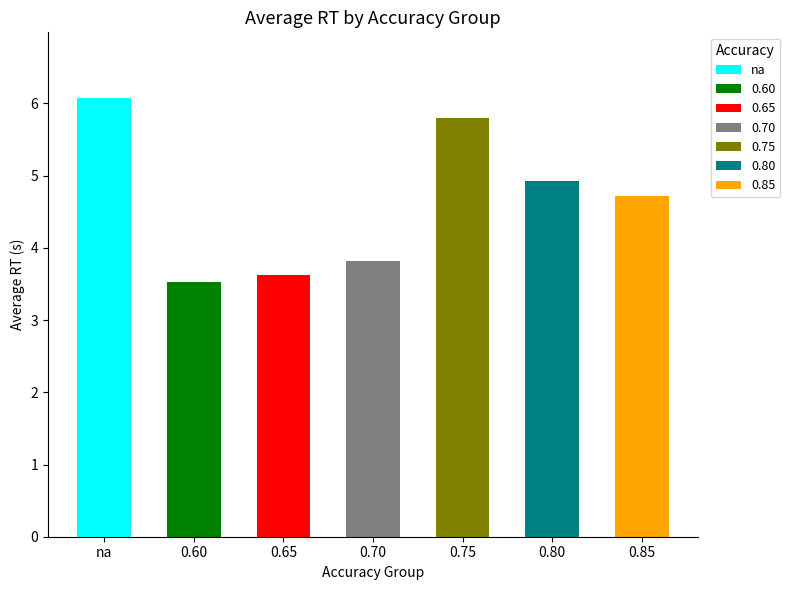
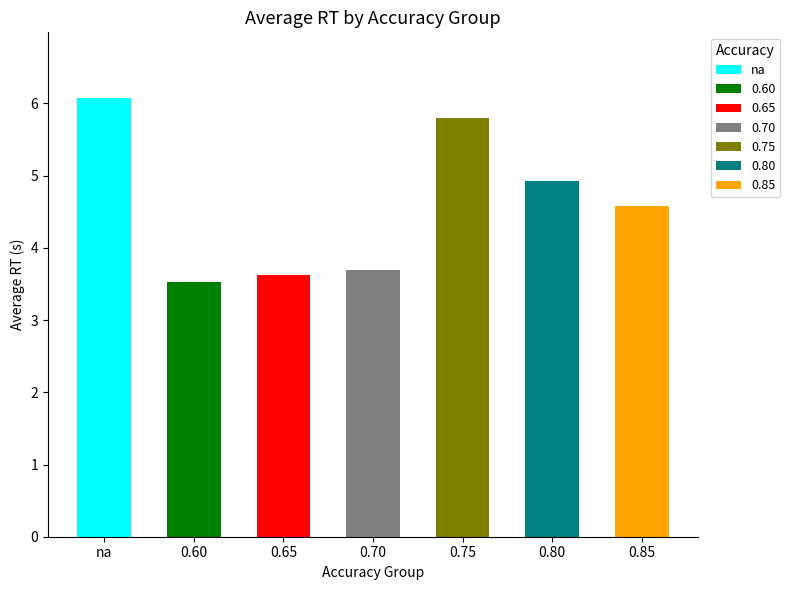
  {
    "na": 6.1,
    "0.60": 3.5,
    "0.65": 3.6,
-   "0.70": 3.8,
+   "0.70": 3.7,
    "0.75": 5.8,
    "0.80": 4.9,
-   "0.85": 4.7
+   "0.85": 4.6
  }
